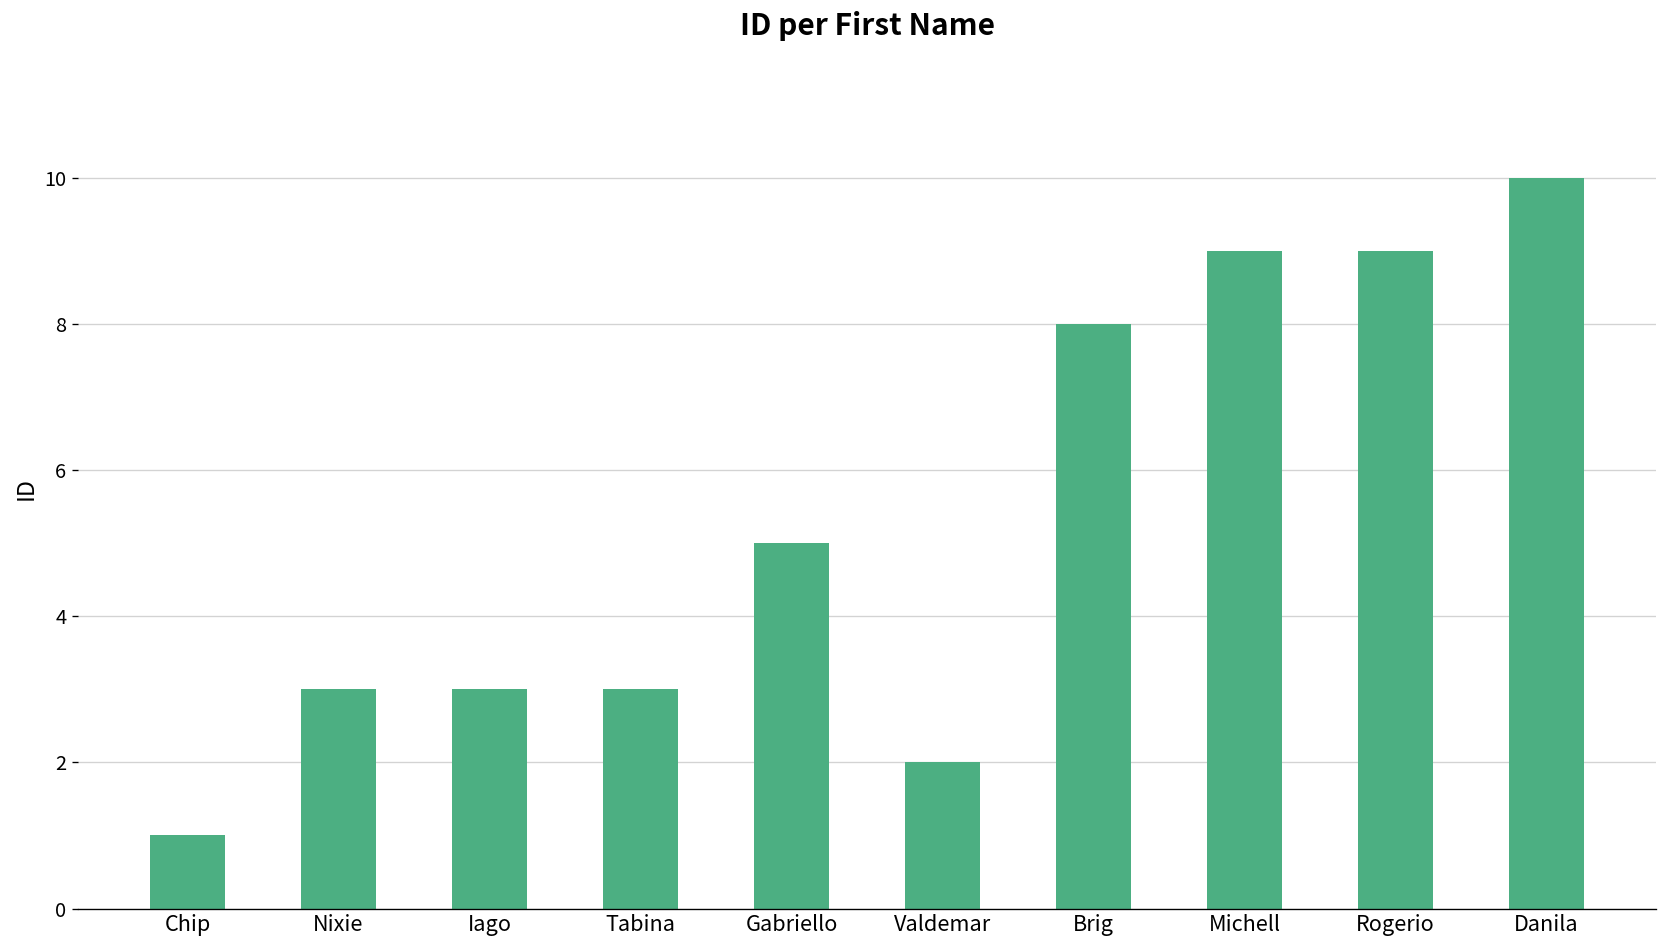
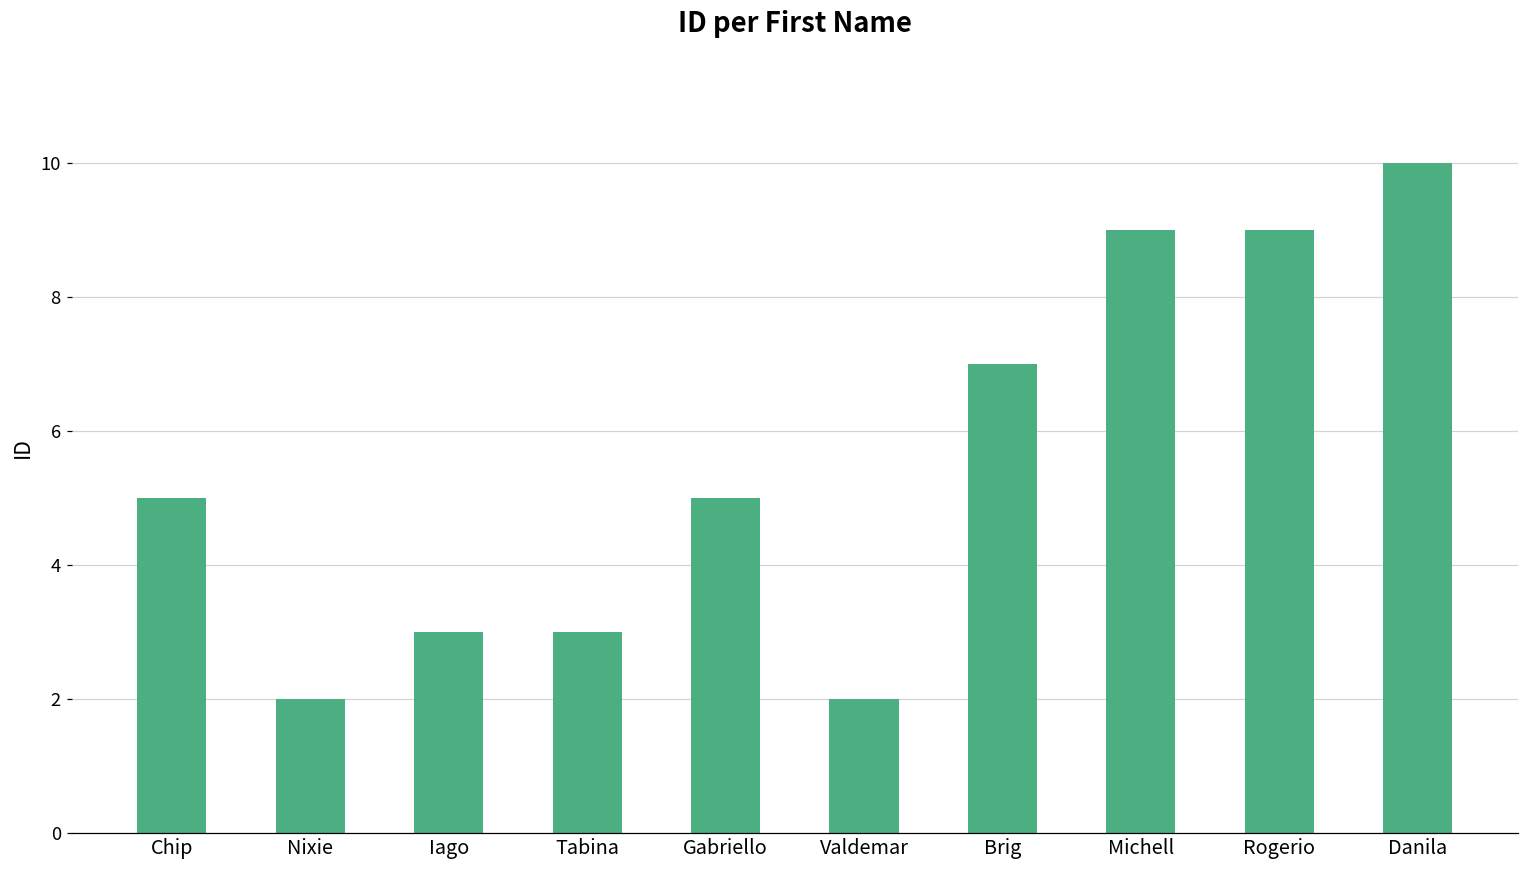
  {
-   "Chip": 1,
-   "Nixie": 3,
+   "Chip": 5,
+   "Nixie": 2,
    "Iago": 3,
    "Tabina": 3,
    "Gabriello": 5,
    "Valdemar": 2,
-   "Brig": 8,
+   "Brig": 7,
    "Michell": 9,
    "Rogerio": 9,
    "Danila": 10
  }
